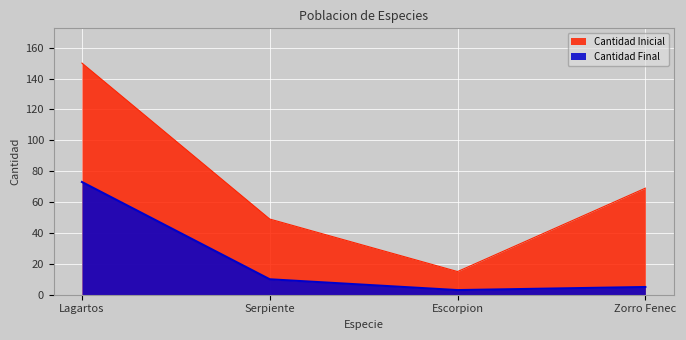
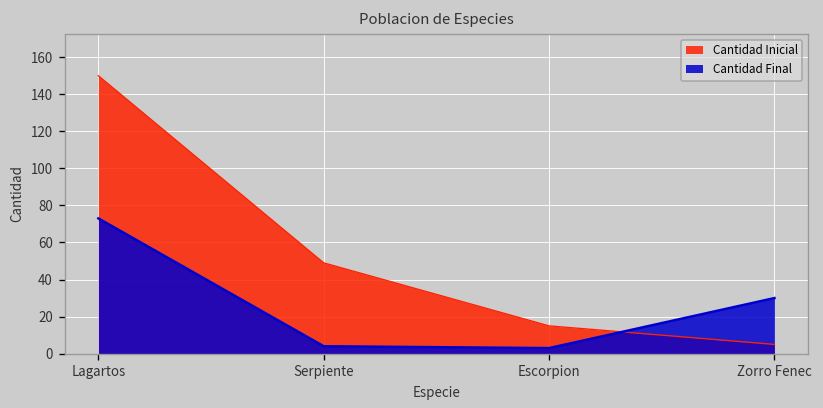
  {
    "Cantidad Inicial": {
      "Lagartos": 150,
      "Serpiente": 49,
      "Escorpion": 15,
-     "Zorro Fenec": 69
+     "Zorro Fenec": 5
    },
    "Cantidad Final": {
      "Lagartos": 73,
-     "Serpiente": 10,
+     "Serpiente": 4,
      "Escorpion": 3,
-     "Zorro Fenec": 5
+     "Zorro Fenec": 30
    }
  }
